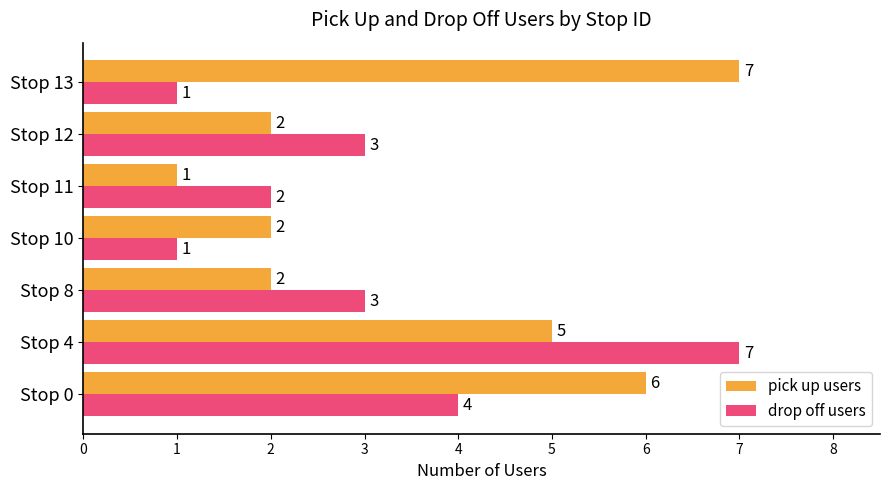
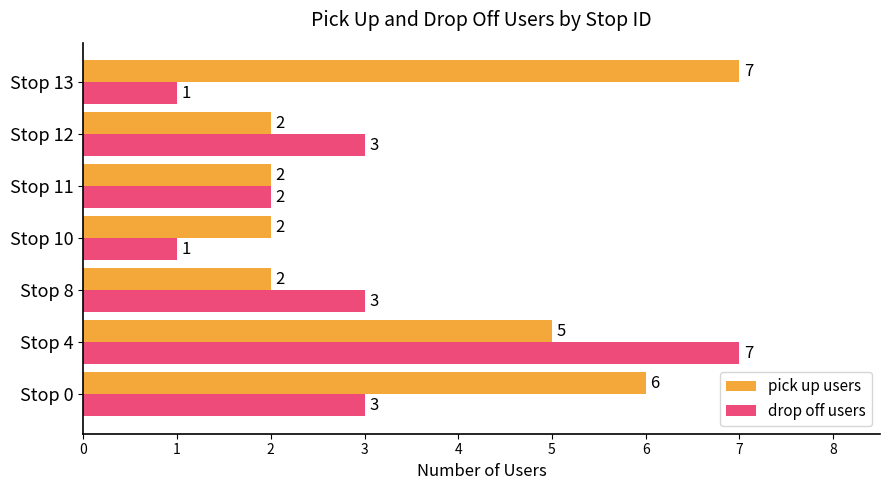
  {
    "pick up users": {
      "Stop 13": 7,
      "Stop 12": 2,
-     "Stop 11": 1,
+     "Stop 11": 2,
      "Stop 10": 2,
      "Stop 8": 2,
      "Stop 4": 5,
      "Stop 0": 6
    },
    "drop off users": {
      "Stop 13": 1,
      "Stop 12": 3,
      "Stop 11": 2,
      "Stop 10": 1,
      "Stop 8": 3,
      "Stop 4": 7,
-     "Stop 0": 4
+     "Stop 0": 3
    }
  }
